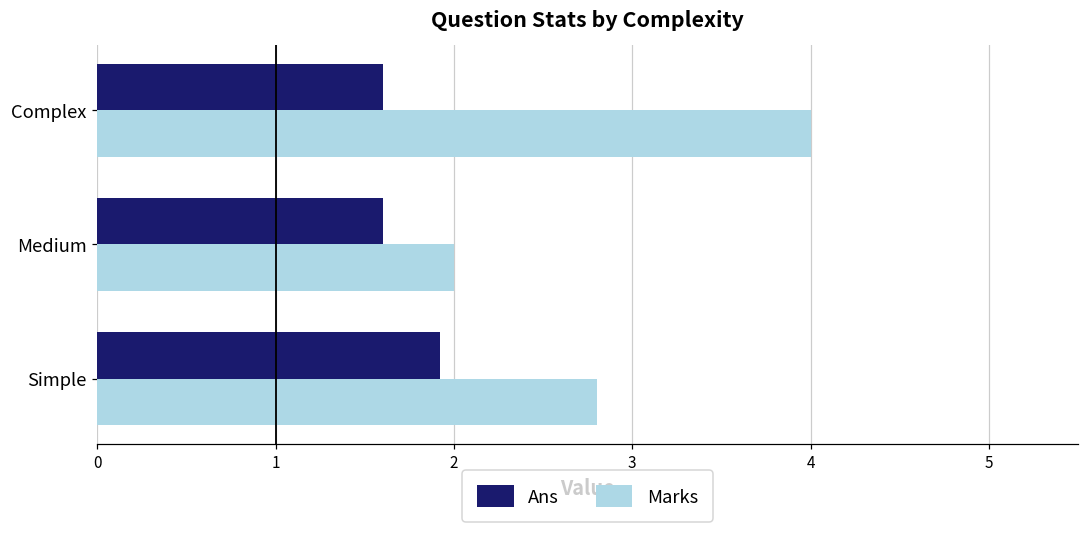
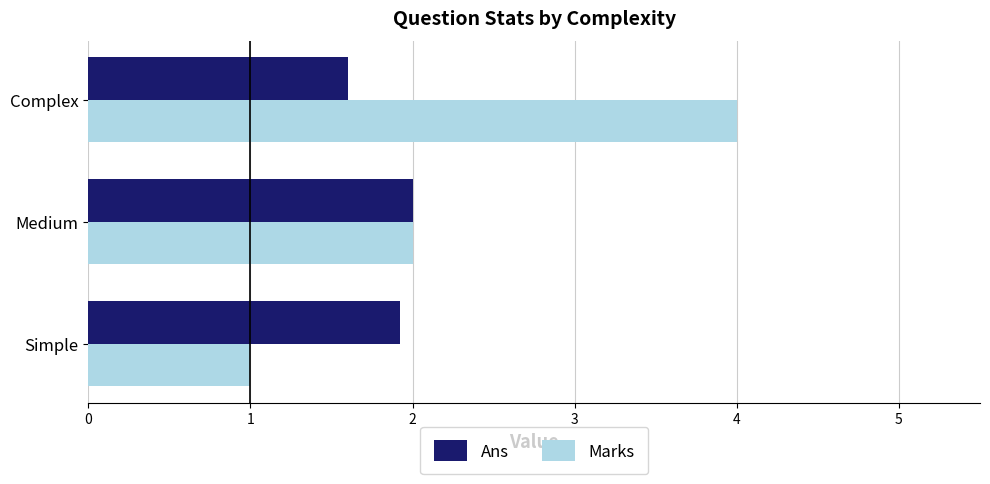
  {
    "Ans": {
      "Complex": 1.6,
-     "Medium": 1.6,
+     "Medium": 2.0,
      "Simple": 1.92
    },
    "Marks": {
      "Complex": 4.0,
      "Medium": 2.0,
-     "Simple": 2.8
+     "Simple": 1.0
    }
  }
